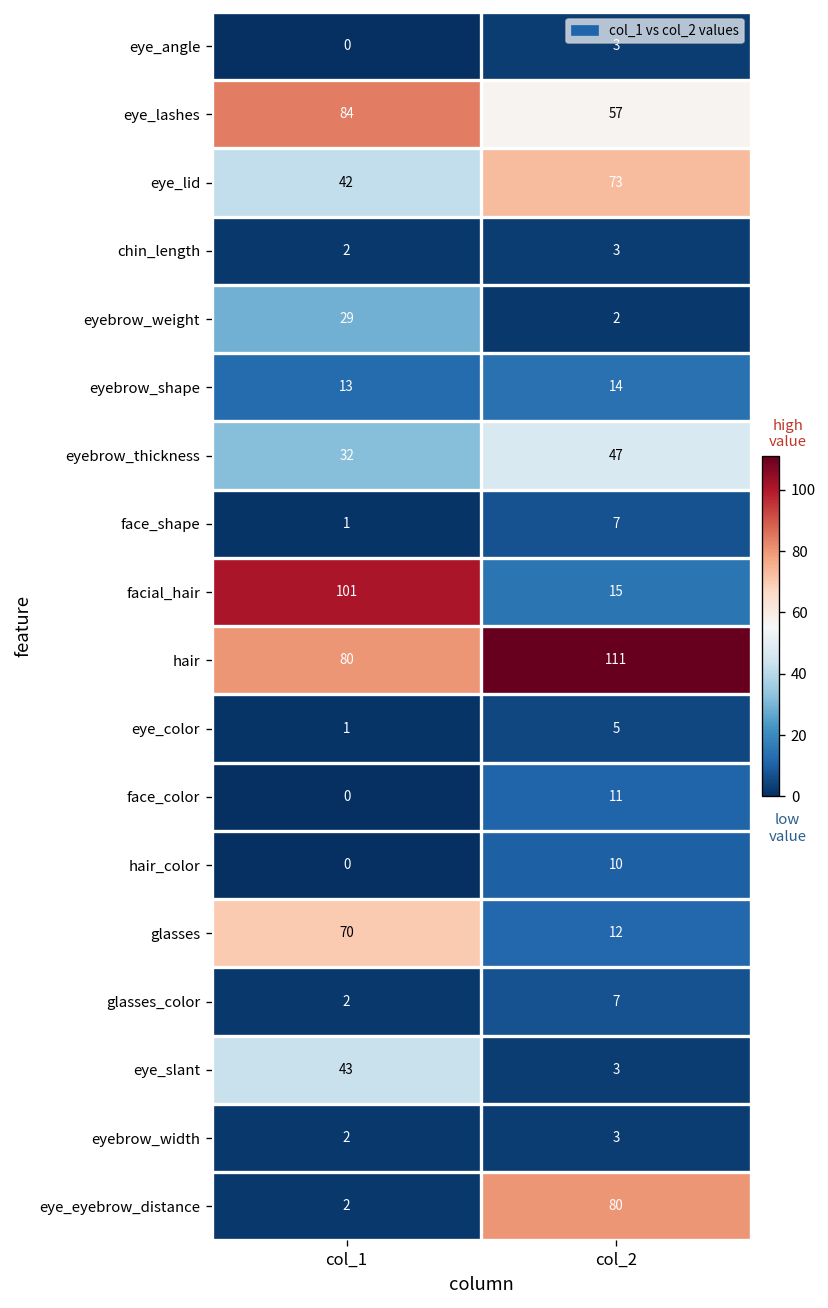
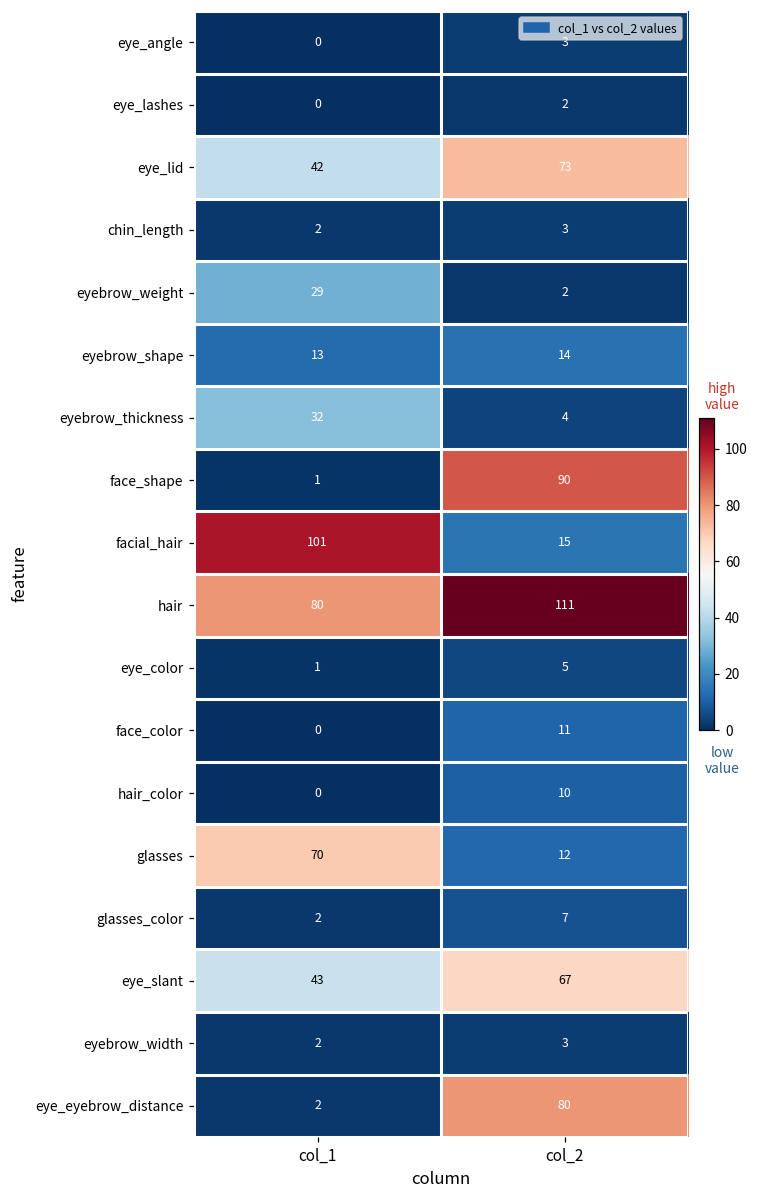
  {
    "eye_angle": {
      "col_1": 0
    },
    "eye_lashes": {
-     "col_1": 84,
-     "col_2": 57
+     "col_1": 0,
+     "col_2": 2
    },
    "eye_lid": {
      "col_1": 42,
      "col_2": 73
    },
    "chin_length": {
      "col_1": 2,
      "col_2": 3
    },
    "eyebrow_weight": {
      "col_1": 29,
      "col_2": 2
    },
    "eyebrow_shape": {
      "col_1": 13,
      "col_2": 14
    },
    "eyebrow_thickness": {
      "col_1": 32,
-     "col_2": 47
+     "col_2": 4
    },
    "face_shape": {
      "col_1": 1,
-     "col_2": 7
+     "col_2": 90
    },
    "facial_hair": {
      "col_1": 101,
      "col_2": 15
    },
    "hair": {
      "col_1": 80,
      "col_2": 111
    },
    "eye_color": {
      "col_1": 1,
      "col_2": 5
    },
    "face_color": {
      "col_1": 0,
      "col_2": 11
    },
    "hair_color": {
      "col_1": 0,
      "col_2": 10
    },
    "glasses": {
      "col_1": 70,
      "col_2": 12
    },
    "glasses_color": {
      "col_1": 2,
      "col_2": 7
    },
    "eye_slant": {
      "col_1": 43,
-     "col_2": 3
+     "col_2": 67
    },
    "eyebrow_width": {
      "col_1": 2,
      "col_2": 3
    },
    "eye_eyebrow_distance": {
      "col_1": 2,
      "col_2": 80
    }
  }
